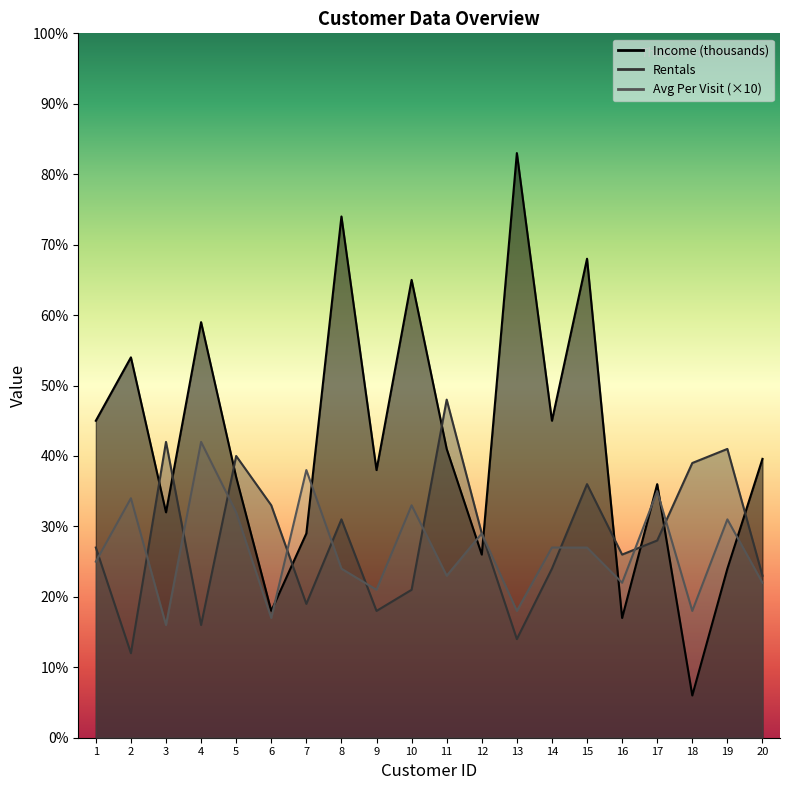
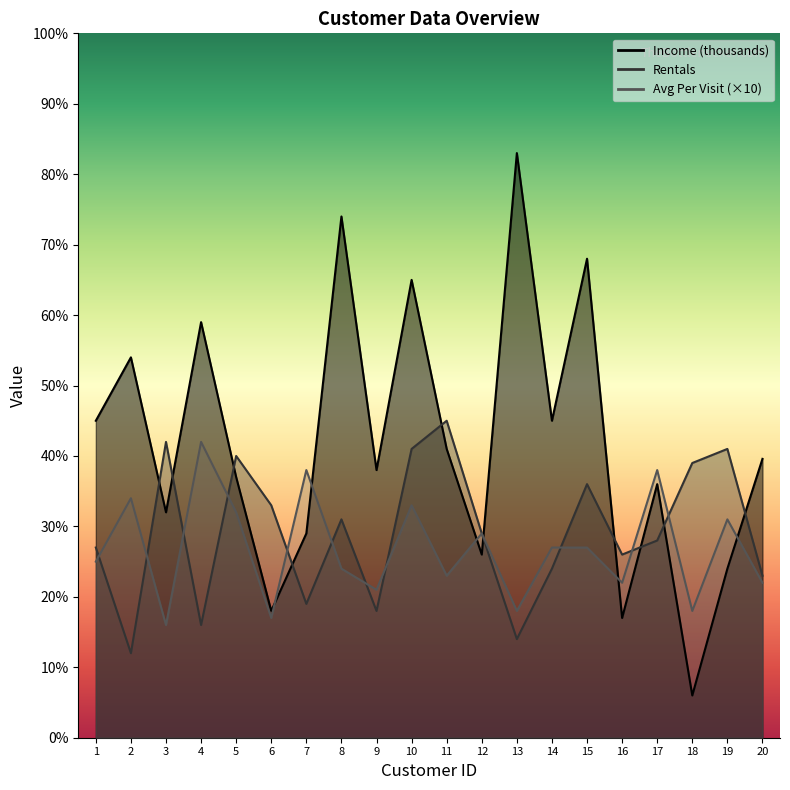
  {
    "Income (thousands)": {
      "1": "45%",
      "2": "54%",
      "3": "32%",
      "4": "59%",
      "5": "37%",
      "6": "18%",
      "7": "29%",
      "8": "74%",
      "9": "38%",
      "10": "65%",
      "11": "41%",
      "12": "26%",
      "13": "83%",
      "14": "45%",
      "15": "68%",
      "16": "17%",
      "17": "36%",
      "18": "6%",
      "19": "24%",
      "20": "40%"
    },
    "Rentals": {
      "1": "27%",
      "2": "12%",
      "3": "42%",
      "4": "16%",
      "5": "40%",
      "6": "33%",
      "7": "19%",
      "8": "31%",
      "9": "18%",
-     "10": "21%",
-     "11": "48%",
+     "10": "41%",
+     "11": "45%",
      "13": "14%",
      "14": "24%",
      "15": "36%",
      "16": "26%",
      "17": "28%",
      "18": "39%",
      "19": "41%",
      "20": "23%"
    },
    "Avg Per Visit (×10)": {
      "1": "25%",
      "2": "34%",
      "3": "16%",
      "4": "42%",
      "5": "32%",
      "6": "17%",
      "7": "38%",
      "8": "24%",
      "9": "21%",
      "10": "33%",
      "11": "23%",
      "13": "18%",
      "14": "27%",
      "15": "27%",
      "16": "22%",
-     "17": "35%",
+     "17": "38%",
      "18": "18%",
      "19": "31%",
      "20": "22%"
    }
  }
